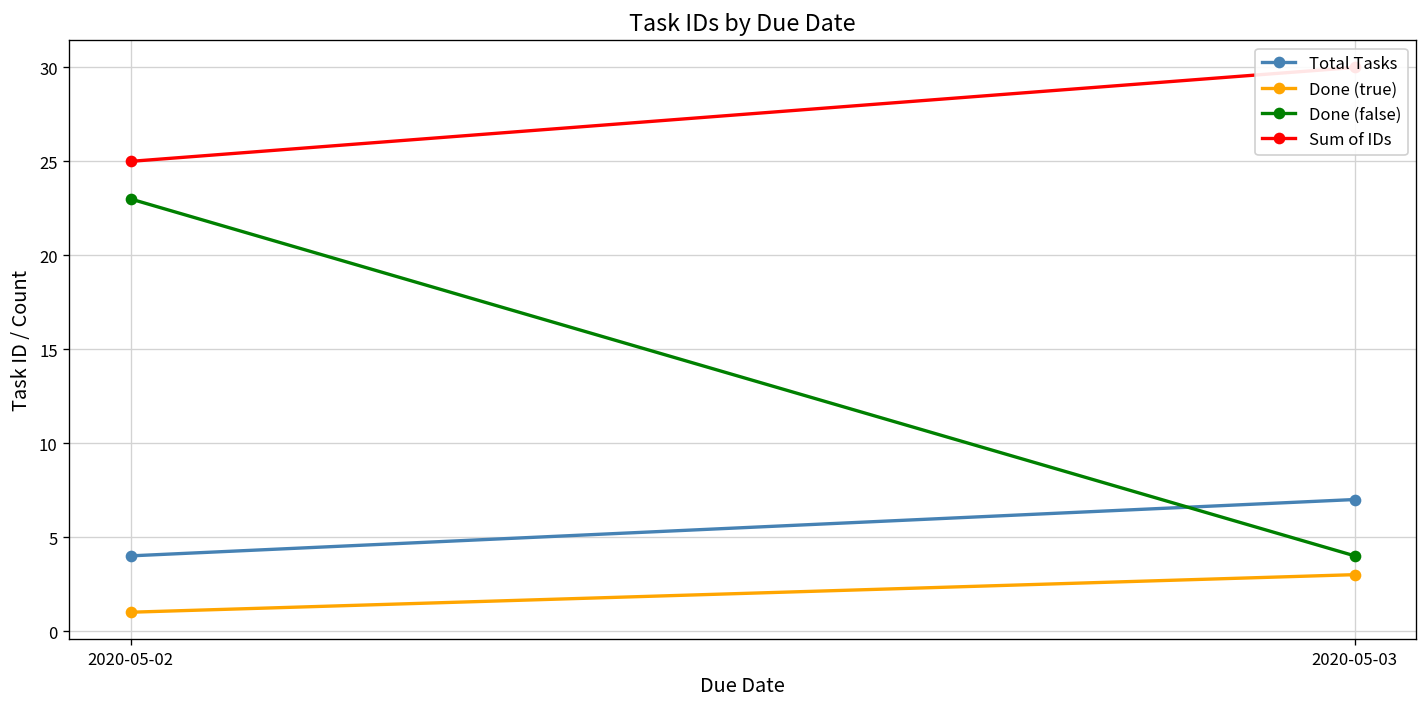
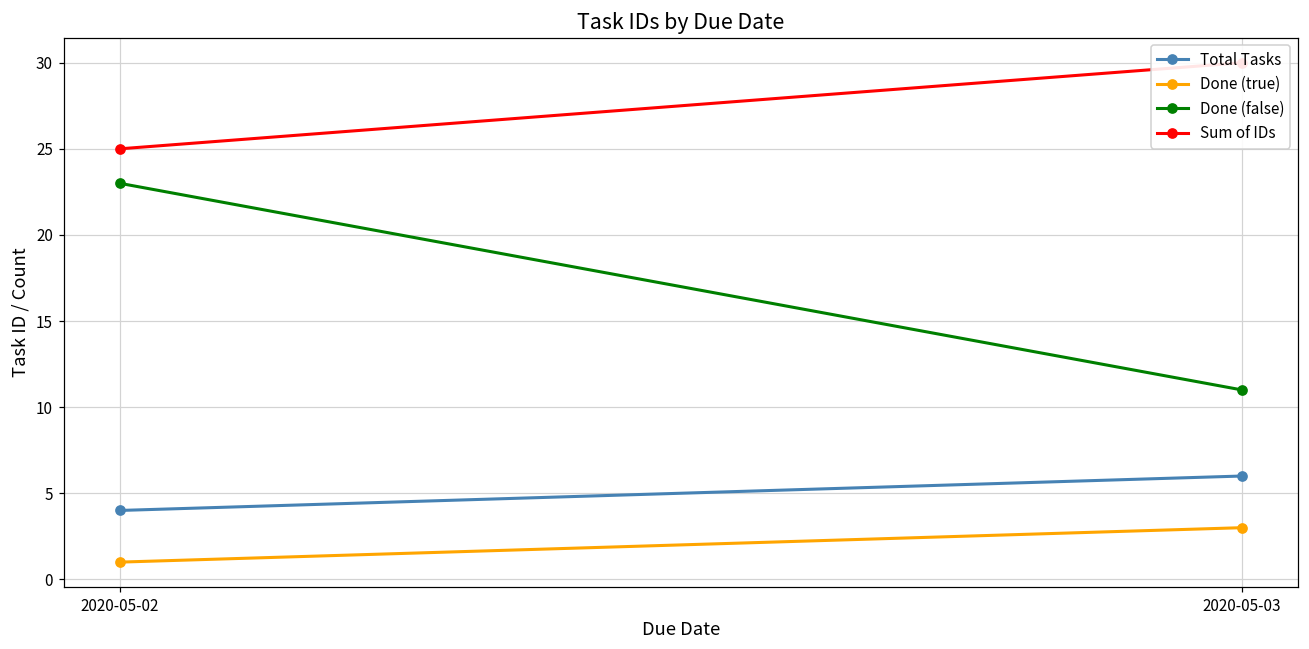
  {
    "Total Tasks": {
      "2020-05-02": 4,
-     "2020-05-03": 7
+     "2020-05-03": 6
    },
    "Done (true)": {
      "2020-05-02": 1,
      "2020-05-03": 3
    },
    "Done (false)": {
      "2020-05-02": 23,
-     "2020-05-03": 4
+     "2020-05-03": 11
    },
    "Sum of IDs": {
      "2020-05-02": 25
    }
  }
